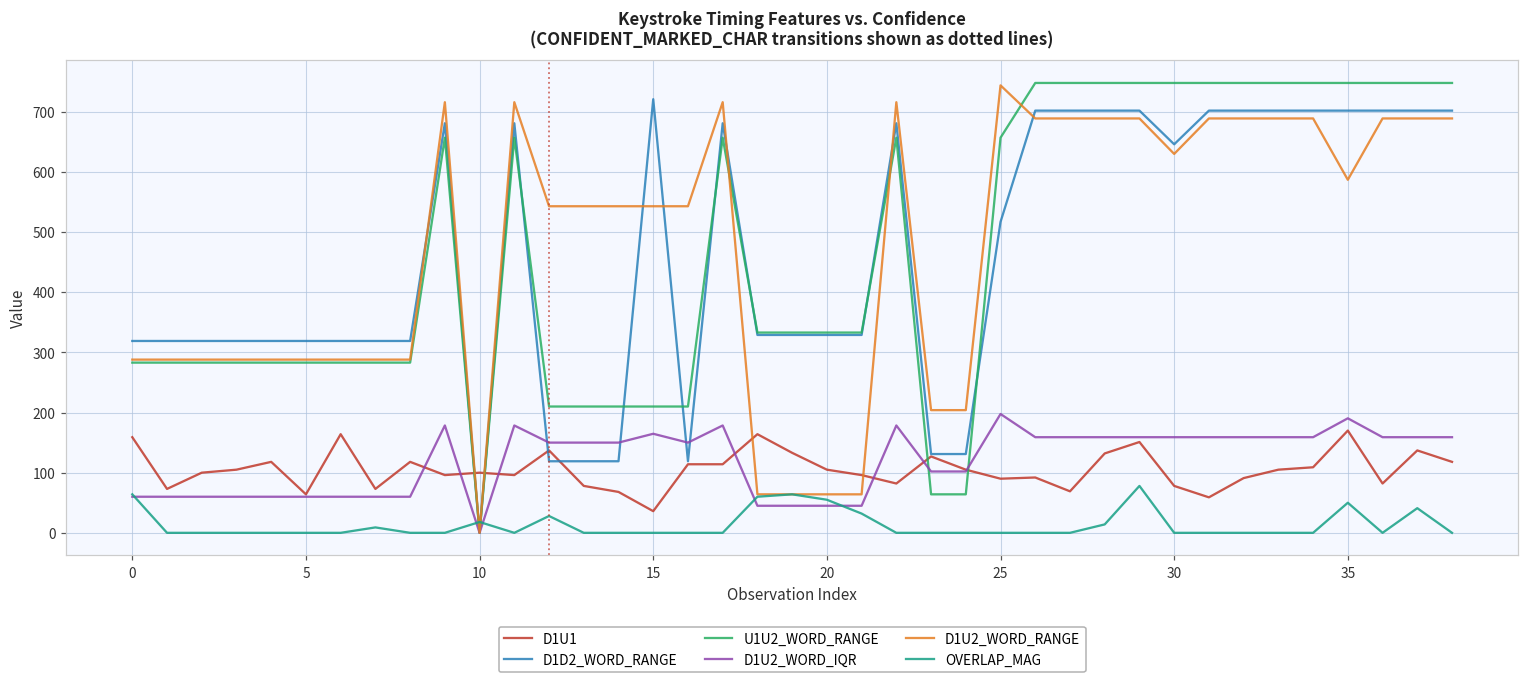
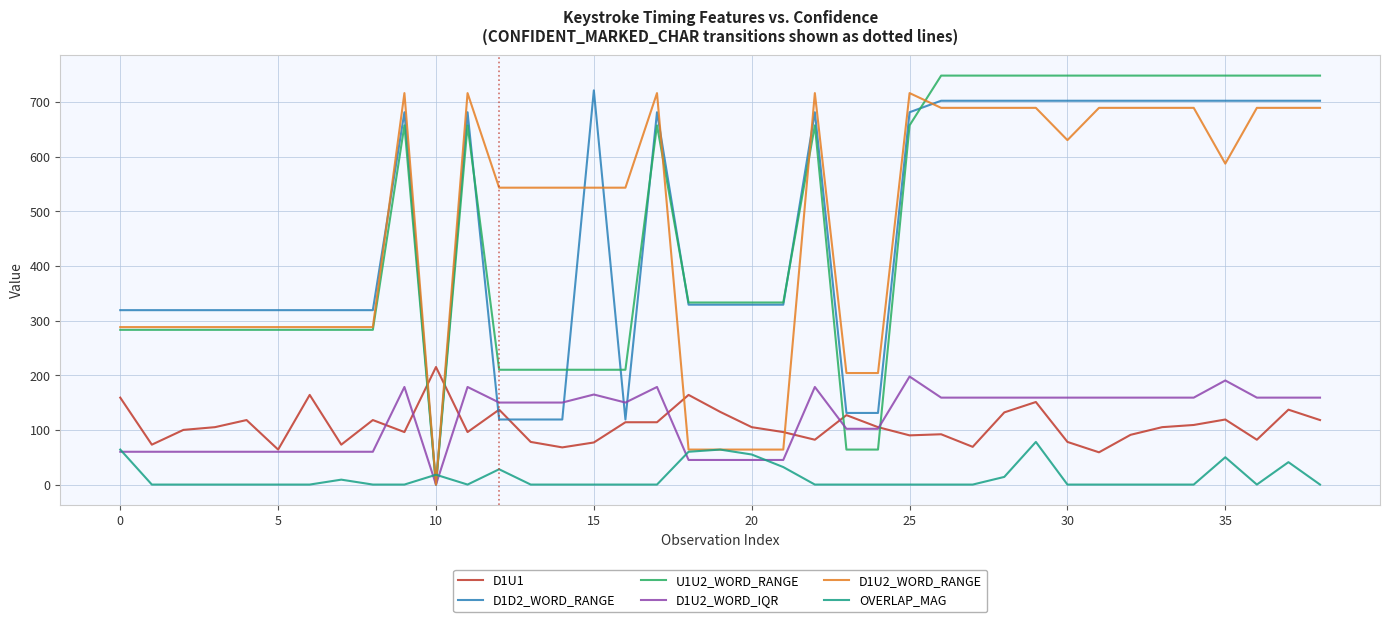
  {
    "D1U1": {
      "0": 160,
-     "10": 100,
-     "15": 40,
+     "10": 220,
+     "15": 80,
      "20": 110,
      "25": 90,
      "30": 80,
-     "35": 170
+     "35": 120
    },
    "D1D2_WORD_RANGE": {
      "0": 320,
      "5": 320,
      "15": 720,
-     "25": 520,
-     "30": 650,
+     "25": 680,
+     "30": 700,
      "35": 700
    },
    "D1U2_WORD_IQR": {
      "15": 160,
      "20": 50,
      "25": 200,
      "30": 160,
      "35": 190
    },
    "D1U2_WORD_RANGE": {
      "0": 290,
      "5": 290,
      "15": 540,
      "20": 60,
-     "25": 740,
+     "25": 720,
      "30": 630,
      "35": 590
    }
  }
